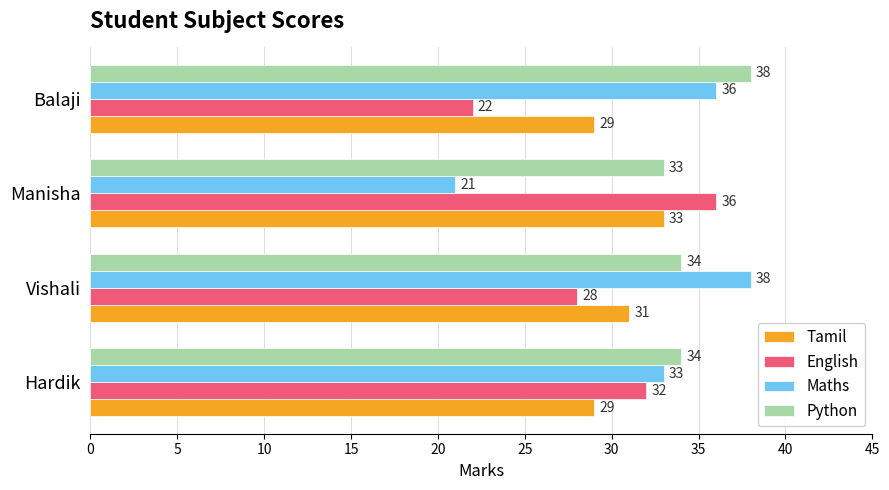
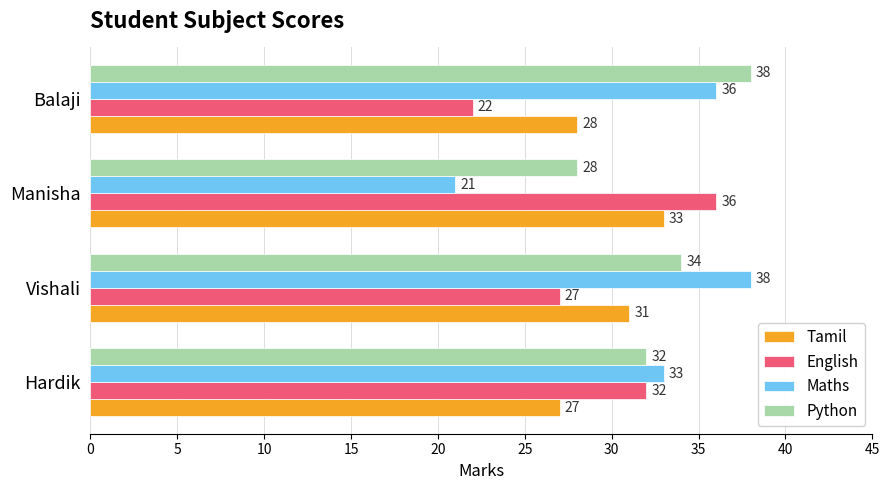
  {
    "Tamil": {
-     "Balaji": 29,
+     "Balaji": 28,
      "Manisha": 33,
      "Vishali": 31,
-     "Hardik": 29
+     "Hardik": 27
    },
    "English": {
      "Balaji": 22,
      "Manisha": 36,
-     "Vishali": 28,
+     "Vishali": 27,
      "Hardik": 32
    },
    "Maths": {
      "Balaji": 36,
      "Manisha": 21,
      "Vishali": 38,
      "Hardik": 33
    },
    "Python": {
      "Balaji": 38,
-     "Manisha": 33,
+     "Manisha": 28,
      "Vishali": 34,
-     "Hardik": 34
+     "Hardik": 32
    }
  }
